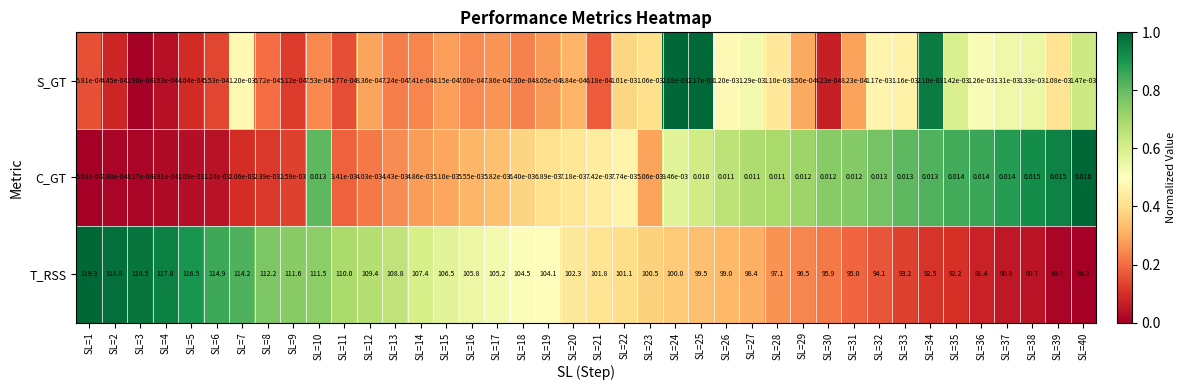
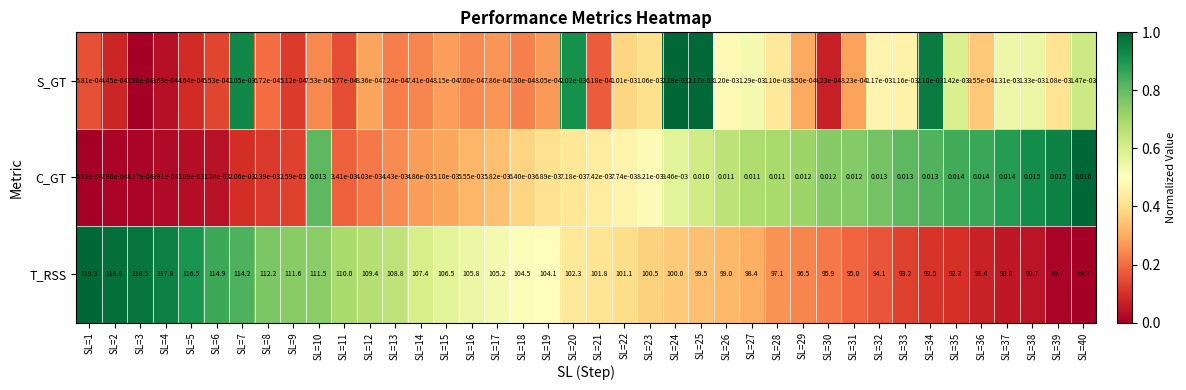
  {
    "S_GT": {
      "SL=1": "5.81e-04",
      "SL=2": "4.45e-04",
      "SL=3": "2.90e-04",
      "SL=4": "3.63e-04",
      "SL=5": "4.64e-04",
      "SL=6": "5.53e-04",
-     "SL=7": "1.20e-03",
+     "SL=7": "2.05e-03",
      "SL=8": "6.72e-04",
      "SL=9": "5.12e-04",
      "SL=10": "7.53e-04",
      "SL=11": "5.77e-04",
      "SL=12": "8.36e-04",
      "SL=13": "7.24e-04",
      "SL=14": "7.41e-04",
      "SL=15": "8.15e-04",
      "SL=16": "7.60e-04",
      "SL=17": "7.86e-04",
      "SL=18": "7.30e-04",
      "SL=19": "8.05e-04",
-     "SL=20": "8.84e-04",
+     "SL=20": "2.02e-03",
      "SL=21": "6.18e-04",
      "SL=22": "1.01e-03",
      "SL=23": "1.06e-03",
      "SL=24": "2.18e-03",
      "SL=25": "2.17e-03",
      "SL=26": "1.20e-03",
      "SL=27": "1.29e-03",
      "SL=28": "1.10e-03",
      "SL=29": "8.50e-04",
      "SL=30": "4.23e-04",
      "SL=31": "8.23e-04",
      "SL=32": "1.17e-03",
      "SL=33": "1.16e-03",
      "SL=34": "2.10e-03",
      "SL=35": "1.42e-03",
-     "SL=36": "1.26e-03",
+     "SL=36": "9.55e-04",
      "SL=37": "1.31e-03",
      "SL=38": "1.33e-03",
      "SL=39": "1.08e-03",
      "SL=40": "1.47e-03"
    },
    "C_GT": {
      "SL=1": "5.81e-04",
      "SL=2": "7.80e-04",
      "SL=3": "8.17e-04",
      "SL=4": "9.81e-04",
      "SL=5": "1.09e-03",
      "SL=6": "1.24e-03",
      "SL=7": "2.06e-03",
      "SL=8": "2.39e-03",
      "SL=9": "2.59e-03",
      "SL=10": "0.013",
      "SL=11": "3.41e-03",
      "SL=12": "4.03e-03",
      "SL=13": "4.43e-03",
      "SL=14": "4.86e-03",
      "SL=15": "5.10e-03",
      "SL=16": "5.55e-03",
      "SL=17": "5.82e-03",
      "SL=18": "6.40e-03",
      "SL=19": "6.89e-03",
      "SL=20": "7.18e-03",
      "SL=21": "7.42e-03",
      "SL=22": "7.74e-03",
-     "SL=23": "5.06e-03",
+     "SL=23": "8.21e-03",
      "SL=24": "9.46e-03",
      "SL=25": "0.010",
      "SL=26": "0.011",
      "SL=27": "0.011",
      "SL=28": "0.011",
      "SL=29": "0.012",
      "SL=30": "0.012",
      "SL=31": "0.012",
      "SL=32": "0.013",
      "SL=33": "0.013",
      "SL=34": "0.013",
      "SL=35": "0.014",
      "SL=36": "0.014",
      "SL=37": "0.014",
      "SL=38": "0.015",
      "SL=39": "0.015",
      "SL=40": "0.016"
    },
    "T_RSS": {
      "SL=1": "119.3",
      "SL=2": "118.8",
      "SL=3": "118.5",
      "SL=4": "117.8",
      "SL=5": "116.5",
      "SL=6": "114.9",
      "SL=7": "114.2",
      "SL=8": "112.2",
      "SL=9": "111.6",
      "SL=10": "111.5",
      "SL=11": "110.0",
      "SL=12": "109.4",
      "SL=13": "108.8",
      "SL=14": "107.4",
      "SL=15": "106.5",
      "SL=16": "105.8",
      "SL=17": "105.2",
      "SL=18": "104.5",
      "SL=19": "104.1",
      "SL=20": "102.3",
      "SL=21": "101.8",
      "SL=22": "101.1",
      "SL=23": "100.5",
      "SL=24": "100.0",
      "SL=25": "99.5",
      "SL=26": "99.0",
      "SL=27": "98.4",
      "SL=28": "97.1",
      "SL=29": "96.5",
      "SL=30": "95.9",
      "SL=31": "95.0",
      "SL=32": "94.1",
      "SL=33": "93.2",
      "SL=34": "92.5",
      "SL=35": "92.2",
      "SL=36": "91.4",
      "SL=37": "90.8",
      "SL=38": "90.7",
      "SL=39": "89.7",
      "SL=40": "89.2"
    }
  }
